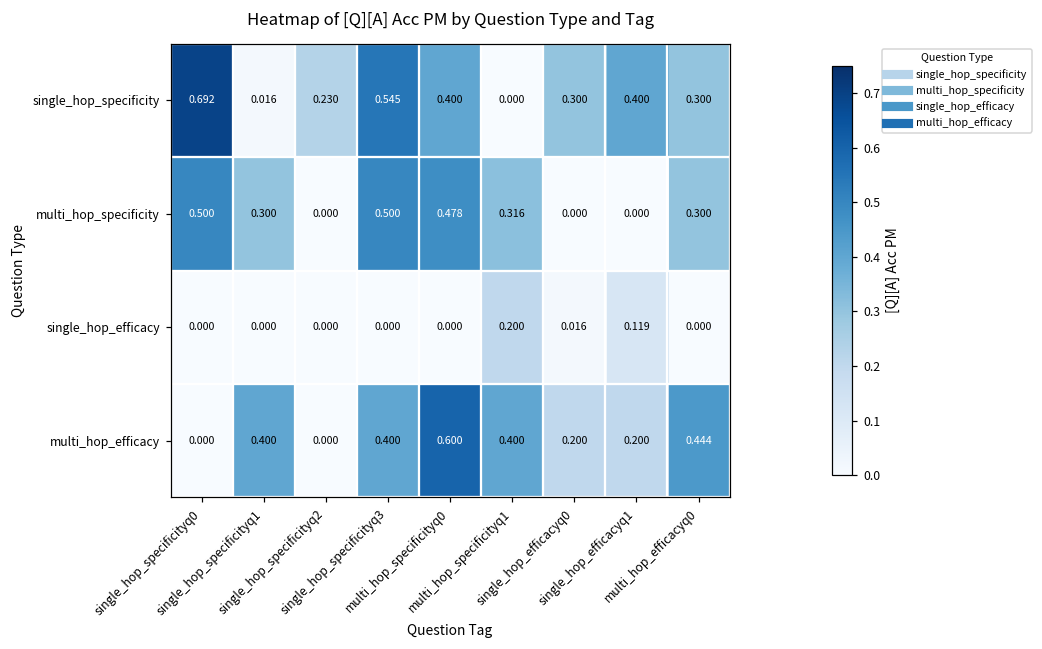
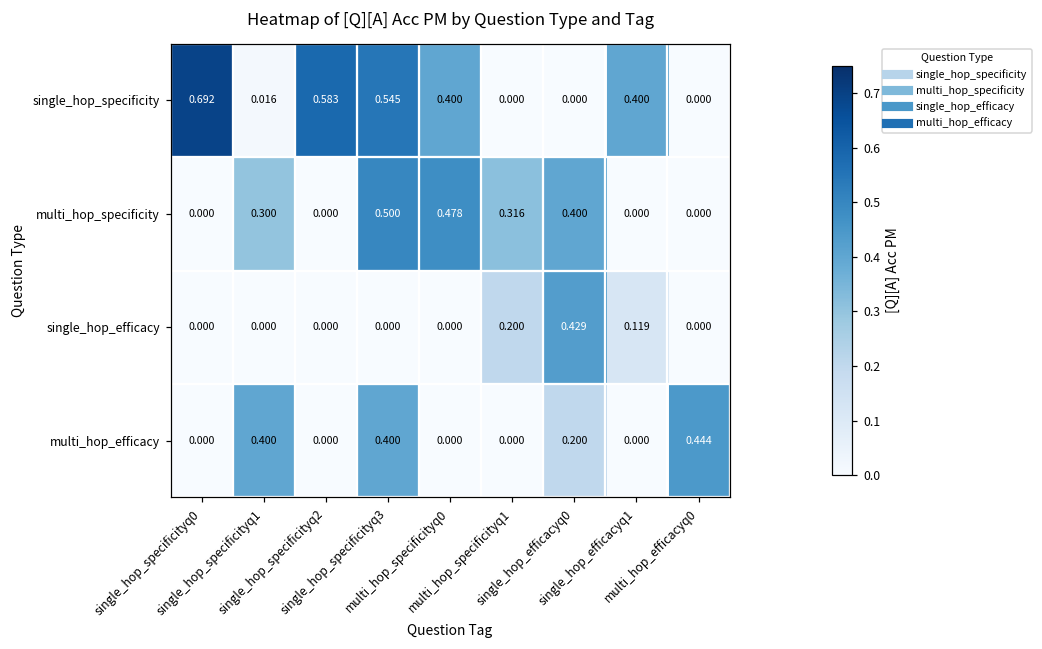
  {
    "single_hop_specificity": {
      "single_hop_specificityq0": 0.692,
      "single_hop_specificityq1": 0.016,
-     "single_hop_specificityq2": 0.230,
+     "single_hop_specificityq2": 0.583,
      "single_hop_specificityq3": 0.545,
      "multi_hop_specificityq0": 0.400,
      "multi_hop_specificityq1": 0.000,
-     "single_hop_efficacyq0": 0.300,
+     "single_hop_efficacyq0": 0.000,
      "single_hop_efficacyq1": 0.400,
-     "multi_hop_efficacyq0": 0.300
+     "multi_hop_efficacyq0": 0.000
    },
    "multi_hop_specificity": {
-     "single_hop_specificityq0": 0.500,
+     "single_hop_specificityq0": 0.000,
      "single_hop_specificityq1": 0.300,
      "single_hop_specificityq2": 0.000,
      "single_hop_specificityq3": 0.500,
      "multi_hop_specificityq0": 0.478,
      "multi_hop_specificityq1": 0.316,
-     "single_hop_efficacyq0": 0.000,
+     "single_hop_efficacyq0": 0.400,
      "single_hop_efficacyq1": 0.000,
-     "multi_hop_efficacyq0": 0.300
+     "multi_hop_efficacyq0": 0.000
    },
    "single_hop_efficacy": {
      "single_hop_specificityq0": 0.000,
      "single_hop_specificityq1": 0.000,
      "single_hop_specificityq2": 0.000,
      "single_hop_specificityq3": 0.000,
      "multi_hop_specificityq0": 0.000,
      "multi_hop_specificityq1": 0.200,
-     "single_hop_efficacyq0": 0.016,
+     "single_hop_efficacyq0": 0.429,
      "single_hop_efficacyq1": 0.119,
      "multi_hop_efficacyq0": 0.000
    },
    "multi_hop_efficacy": {
      "single_hop_specificityq0": 0.000,
      "single_hop_specificityq1": 0.400,
      "single_hop_specificityq2": 0.000,
      "single_hop_specificityq3": 0.400,
-     "multi_hop_specificityq0": 0.600,
-     "multi_hop_specificityq1": 0.400,
+     "multi_hop_specificityq0": 0.000,
+     "multi_hop_specificityq1": 0.000,
      "single_hop_efficacyq0": 0.200,
-     "single_hop_efficacyq1": 0.200,
+     "single_hop_efficacyq1": 0.000,
      "multi_hop_efficacyq0": 0.444
    }
  }
